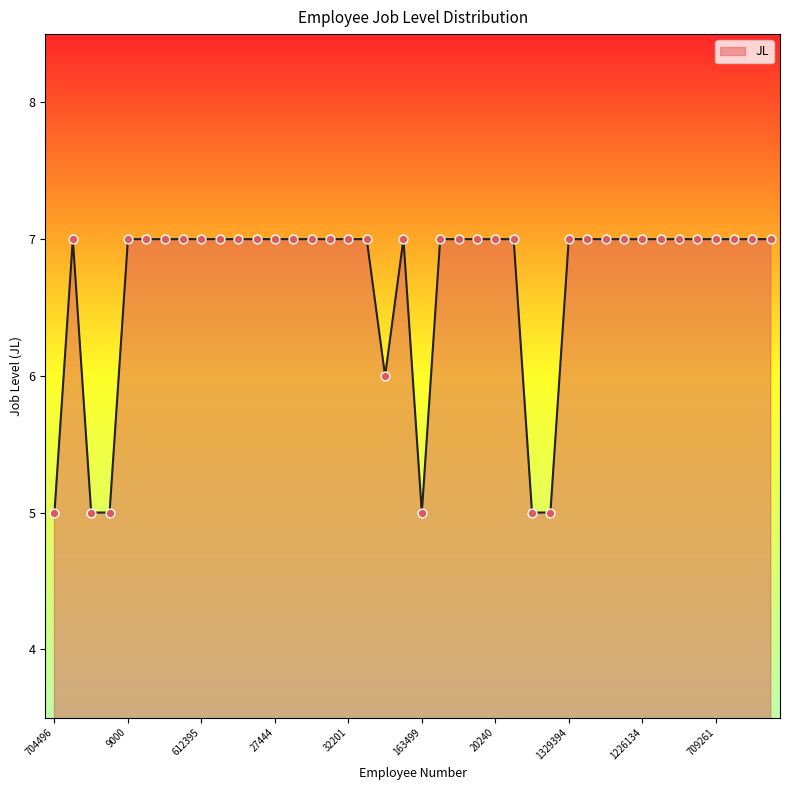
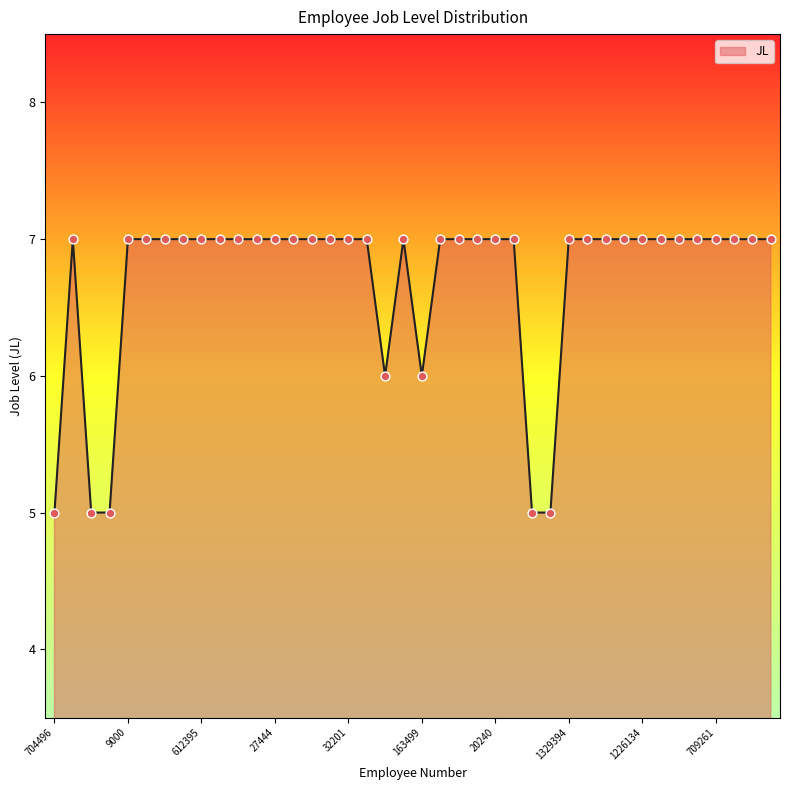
  {
    "704496": 5,
    "9000": 7,
    "612395": 7,
    "27444": 7,
    "32201": 7,
-   "163499": 5,
+   "163499": 6,
    "20240": 7,
    "1329394": 7,
    "1226134": 7,
    "709261": 7
  }
